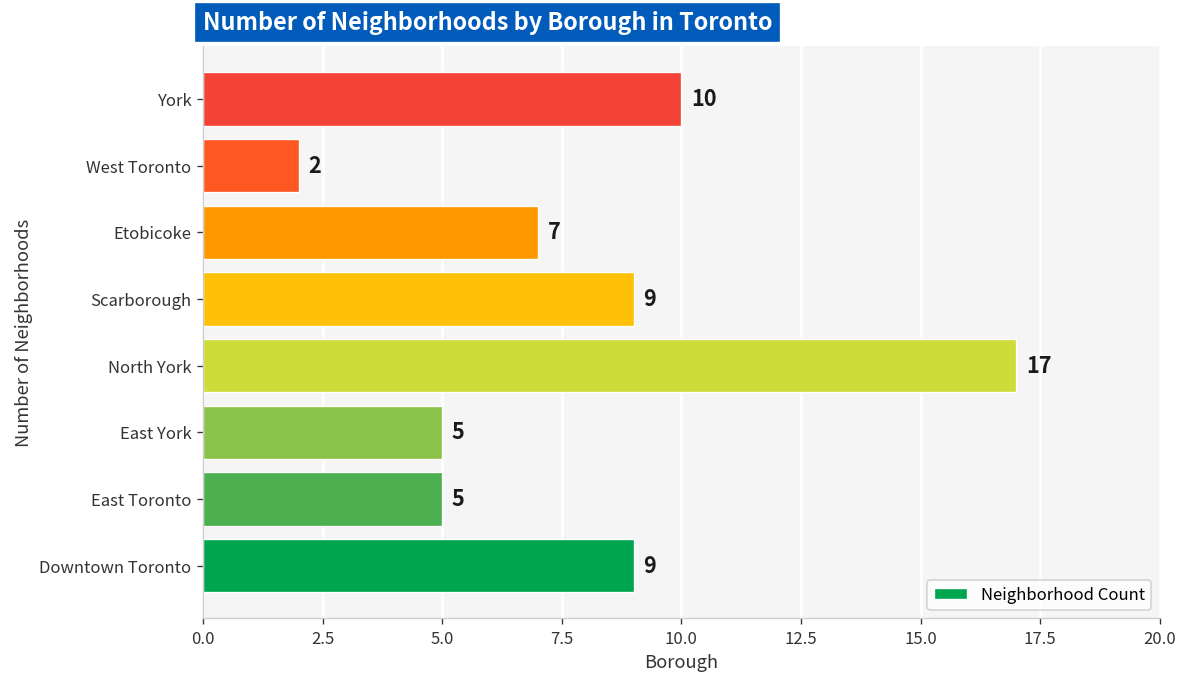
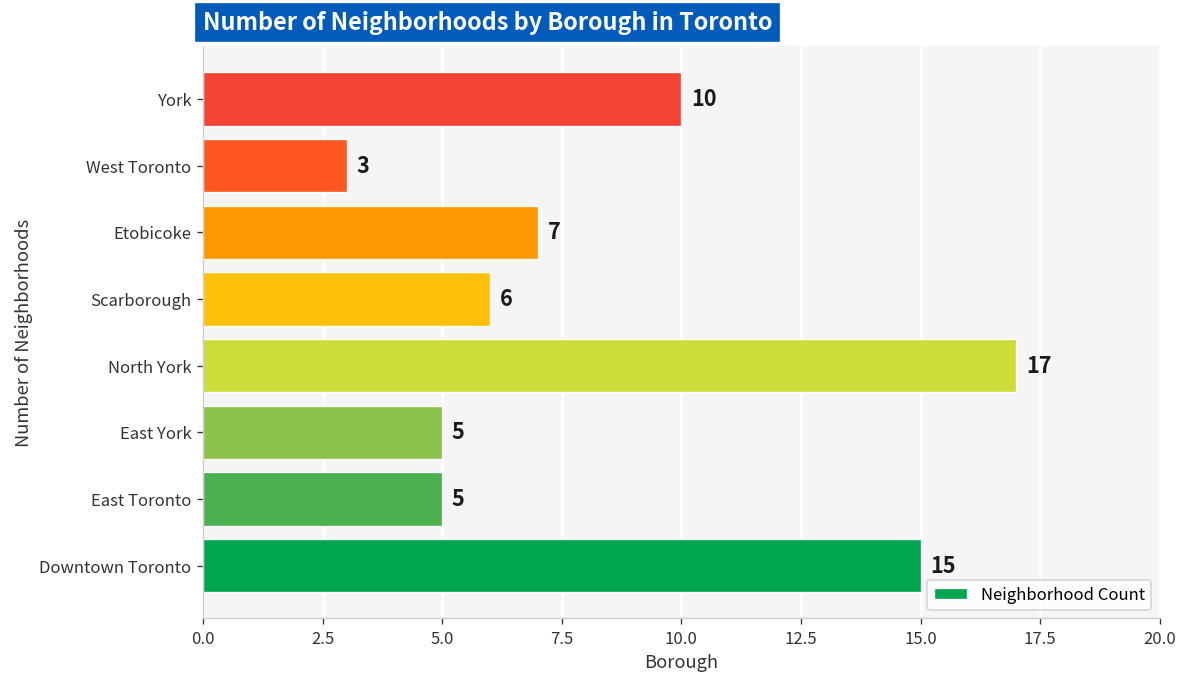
  {
    "York": 10,
-   "West Toronto": 2,
+   "West Toronto": 3,
    "Etobicoke": 7,
-   "Scarborough": 9,
+   "Scarborough": 6,
    "North York": 17,
    "East York": 5,
    "East Toronto": 5,
-   "Downtown Toronto": 9
+   "Downtown Toronto": 15
  }
